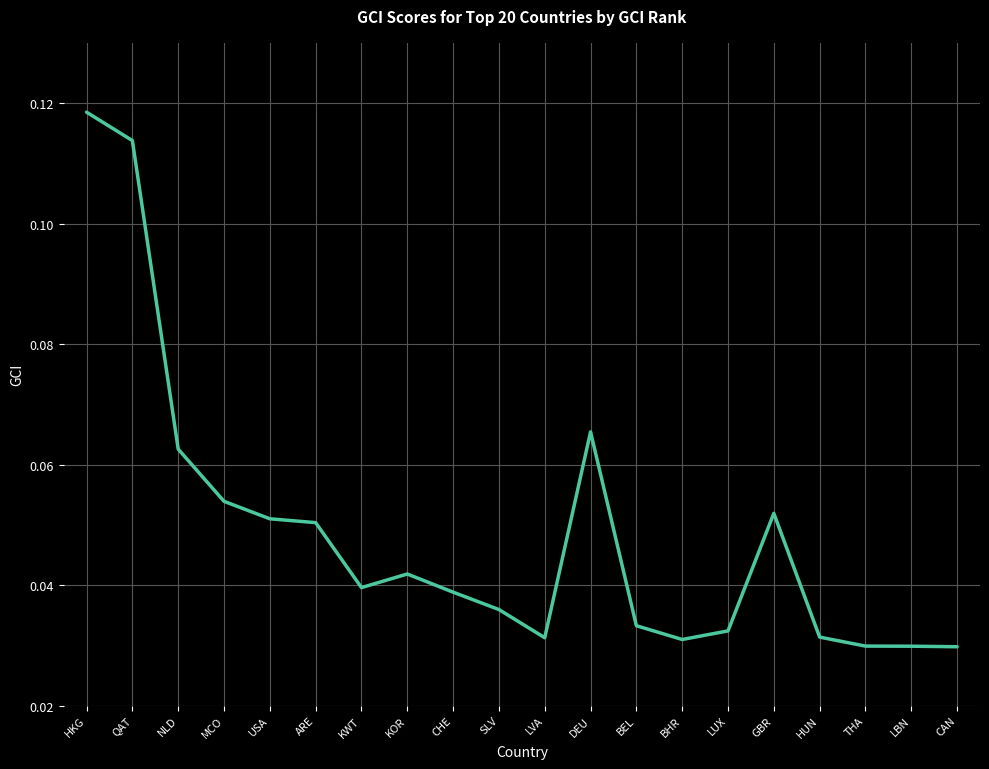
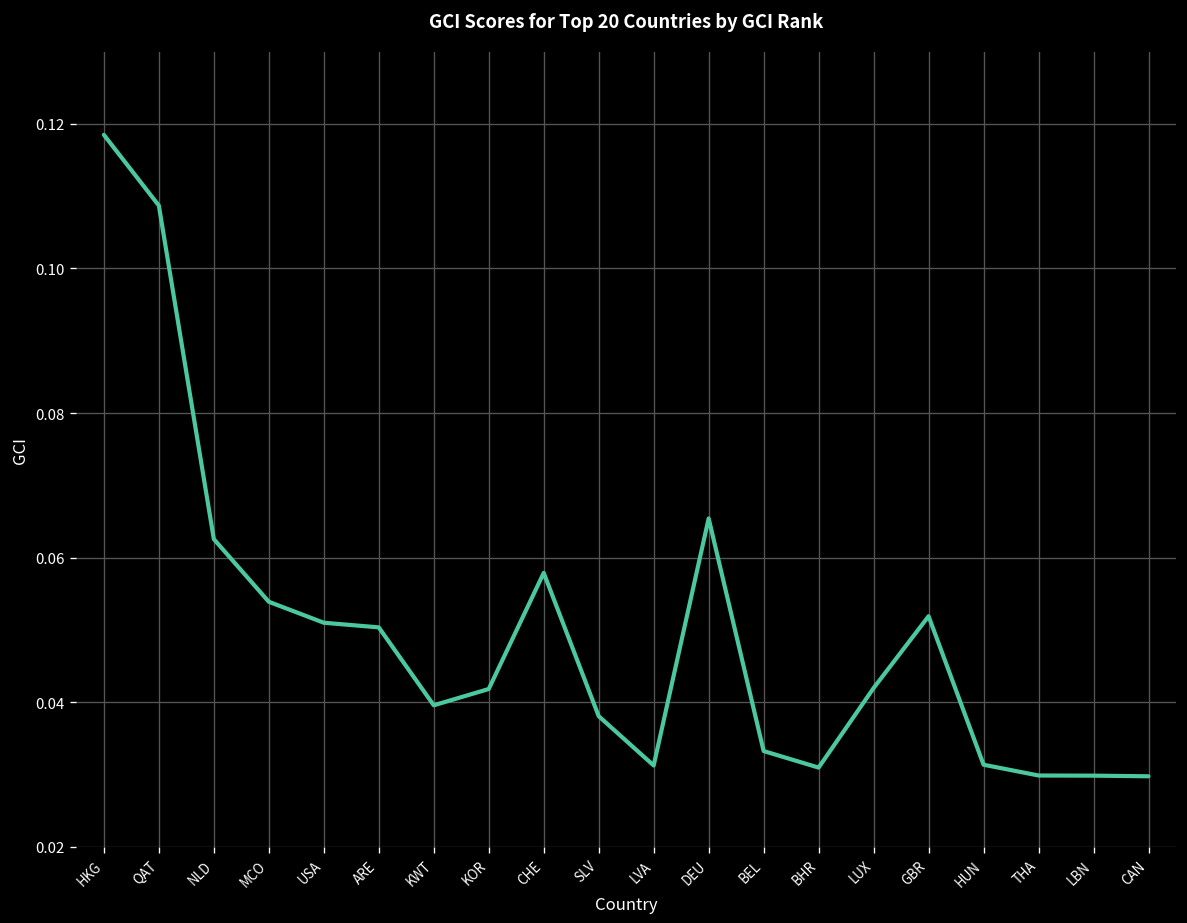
  {
    "HKG": 0.118,
-   "QAT": 0.114,
+   "QAT": 0.109,
    "NLD": 0.063,
    "MCO": 0.054,
    "USA": 0.051,
    "ARE": 0.050,
    "KWT": 0.040,
    "KOR": 0.042,
-   "CHE": 0.039,
-   "SLV": 0.036,
+   "CHE": 0.058,
+   "SLV": 0.038,
    "LVA": 0.031,
    "DEU": 0.065,
    "BEL": 0.033,
    "BHR": 0.031,
-   "LUX": 0.032,
+   "LUX": 0.042,
    "GBR": 0.052,
    "HUN": 0.031,
    "THA": 0.030,
    "LBN": 0.030,
    "CAN": 0.030
  }
